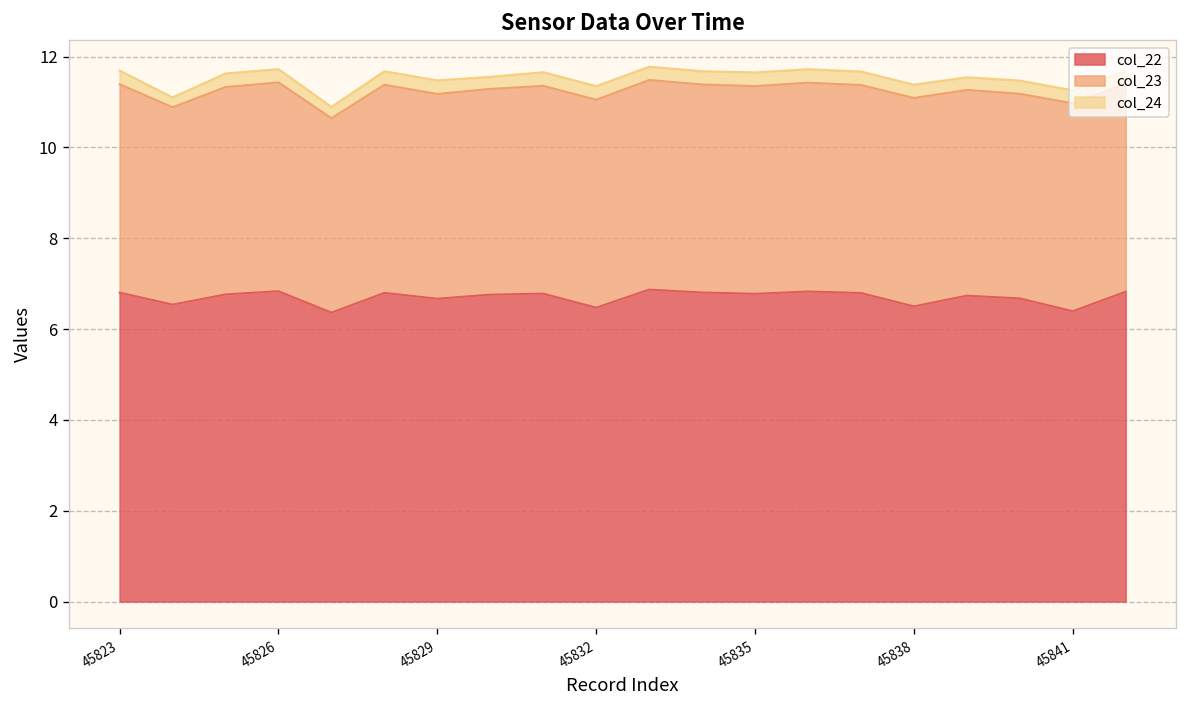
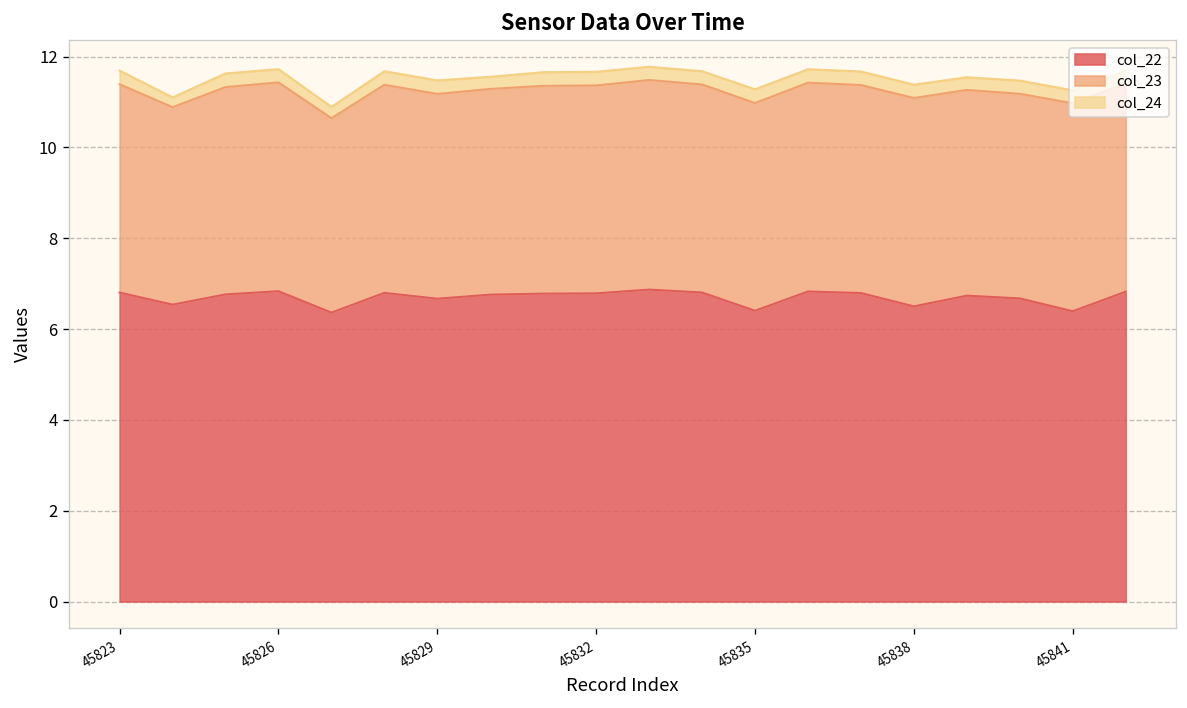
  {
    "col_22": {
      "45823": 6.8,
      "45826": 6.8,
      "45829": 6.7,
-     "45832": 6.5,
-     "45835": 6.8,
+     "45832": 6.8,
+     "45835": 6.4,
      "45838": 6.5,
      "45841": 6.4
    }
  }
